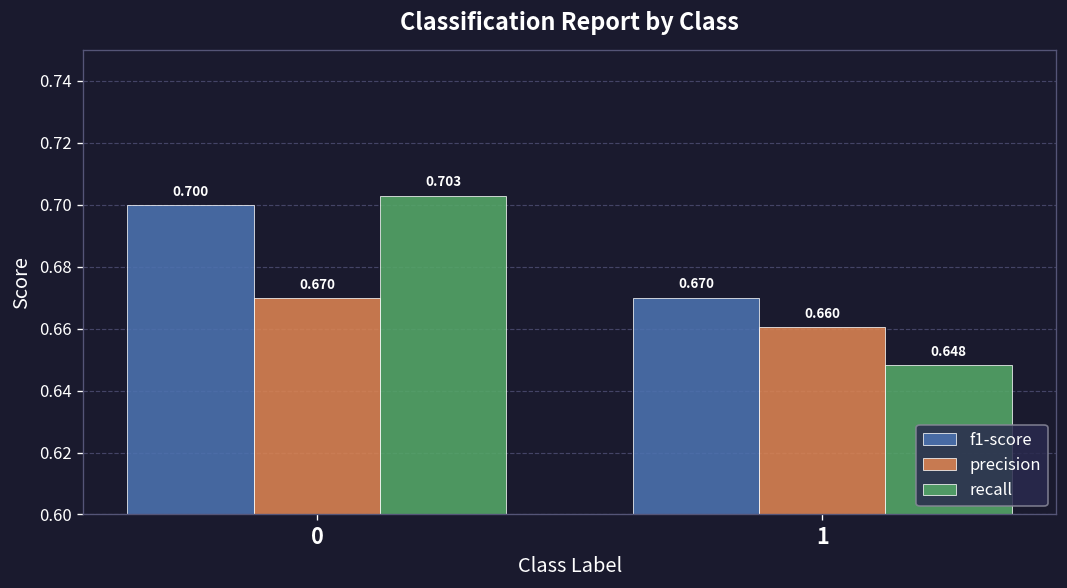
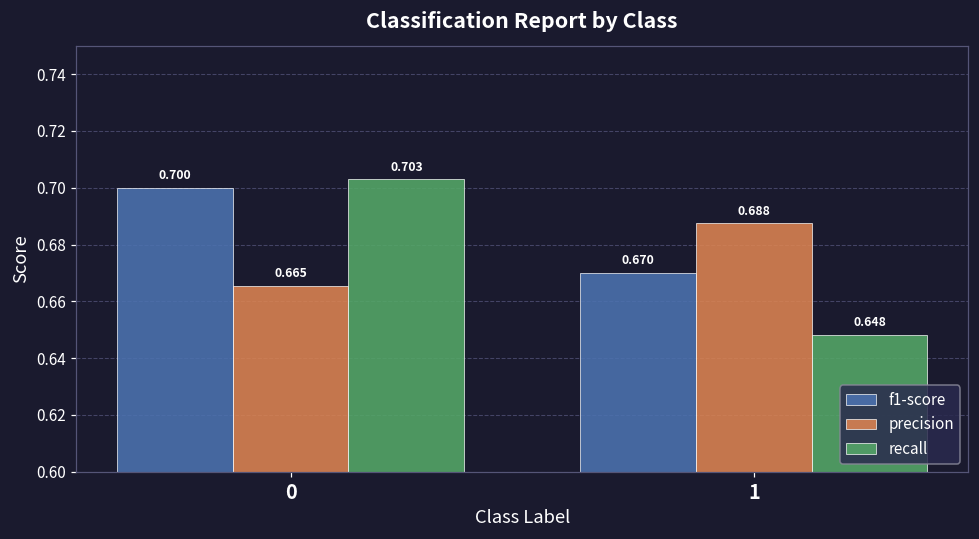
  {
    "f1-score": {
      "0": 0.700,
      "1": 0.670
    },
    "precision": {
-     "0": 0.670,
-     "1": 0.660
+     "0": 0.665,
+     "1": 0.688
    },
    "recall": {
      "0": 0.703,
      "1": 0.648
    }
  }
